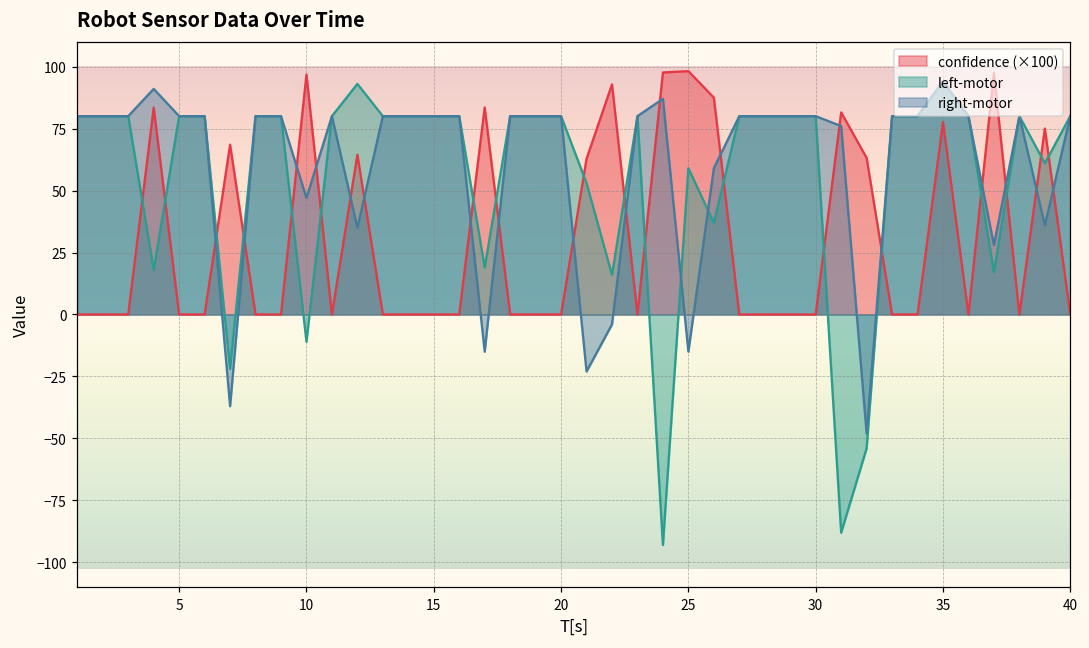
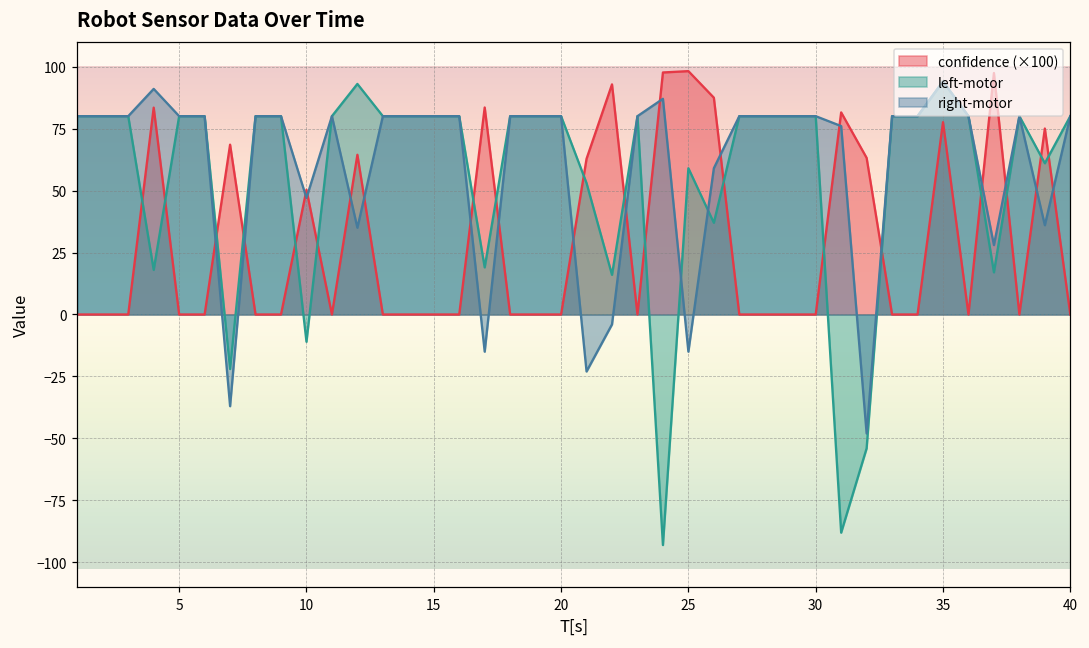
  {
    "confidence (×100)": {
      "5": 0,
-     "10": 97,
+     "10": 50,
      "15": 0,
      "20": 0,
      "25": 98,
      "30": 0,
      "35": 78,
      "40": 0
    }
  }
